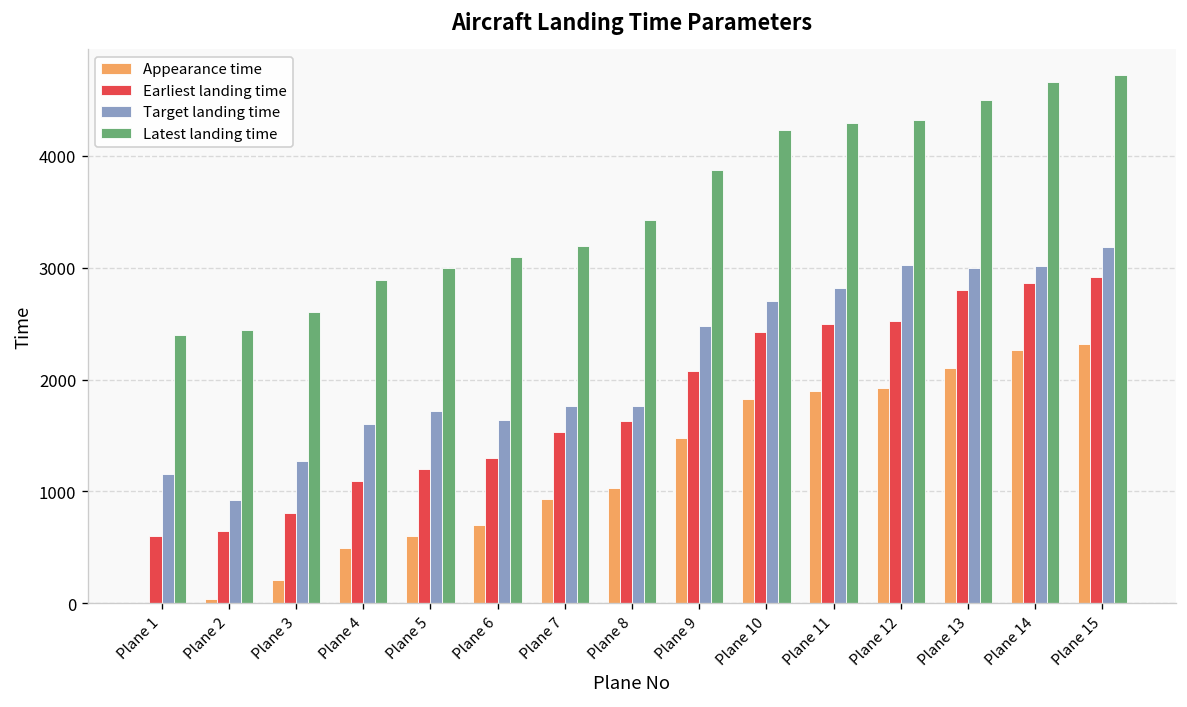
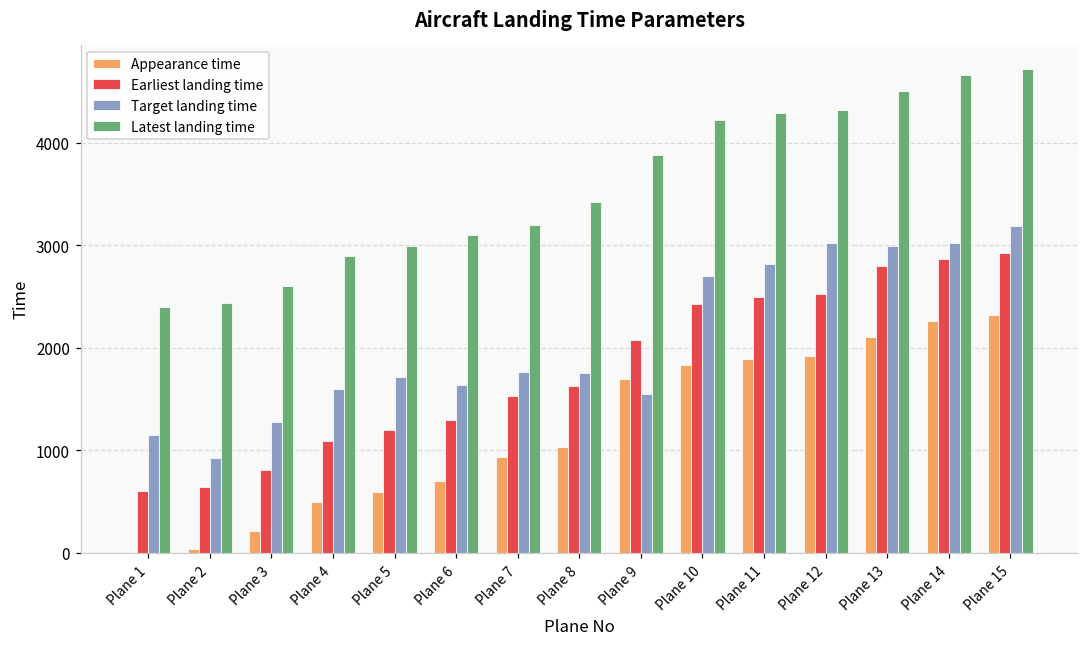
  {
    "Appearance time": {
      "Plane 2": 0,
      "Plane 3": 200,
      "Plane 4": 500,
      "Plane 5": 600,
      "Plane 6": 700,
      "Plane 7": 900,
      "Plane 8": 1000,
-     "Plane 9": 1500,
+     "Plane 9": 1700,
      "Plane 10": 1800,
      "Plane 11": 1900,
      "Plane 12": 1900,
      "Plane 13": 2100,
      "Plane 14": 2300,
      "Plane 15": 2300
    },
    "Earliest landing time": {
      "Plane 1": 600,
      "Plane 2": 600,
      "Plane 3": 800,
      "Plane 4": 1100,
      "Plane 5": 1200,
      "Plane 6": 1300,
      "Plane 7": 1500,
      "Plane 8": 1600,
      "Plane 9": 2100,
      "Plane 10": 2400,
      "Plane 11": 2500,
      "Plane 12": 2500,
      "Plane 13": 2800,
      "Plane 14": 2900,
      "Plane 15": 2900
    },
    "Target landing time": {
      "Plane 1": 1200,
      "Plane 2": 900,
      "Plane 3": 1300,
      "Plane 4": 1600,
      "Plane 5": 1700,
      "Plane 6": 1600,
      "Plane 7": 1800,
      "Plane 8": 1800,
-     "Plane 9": 2500,
+     "Plane 9": 1500,
      "Plane 10": 2700,
      "Plane 11": 2800,
      "Plane 12": 3000,
      "Plane 13": 3000,
      "Plane 14": 3000,
      "Plane 15": 3200
    },
    "Latest landing time": {
      "Plane 1": 2400,
      "Plane 2": 2400,
      "Plane 3": 2600,
      "Plane 4": 2900,
      "Plane 5": 3000,
      "Plane 6": 3100,
      "Plane 7": 3200,
      "Plane 8": 3400,
      "Plane 9": 3900,
      "Plane 10": 4200,
      "Plane 11": 4300,
      "Plane 12": 4300,
      "Plane 13": 4500,
      "Plane 14": 4700,
      "Plane 15": 4700
    }
  }
